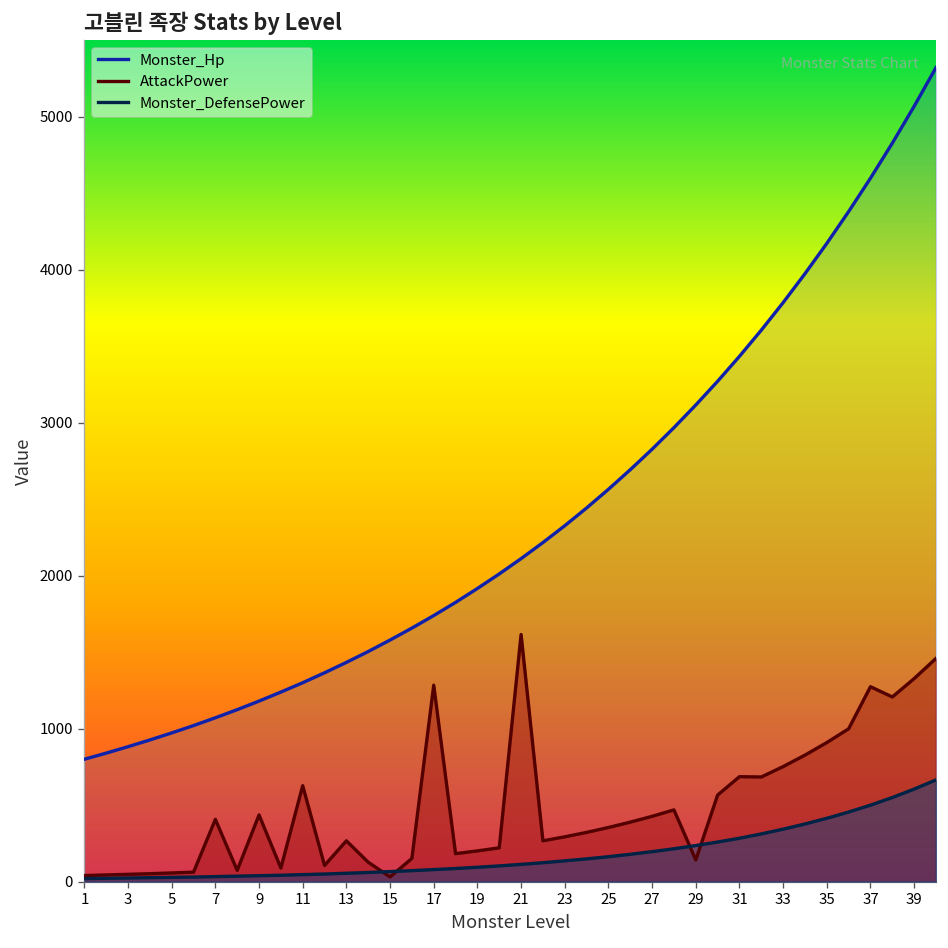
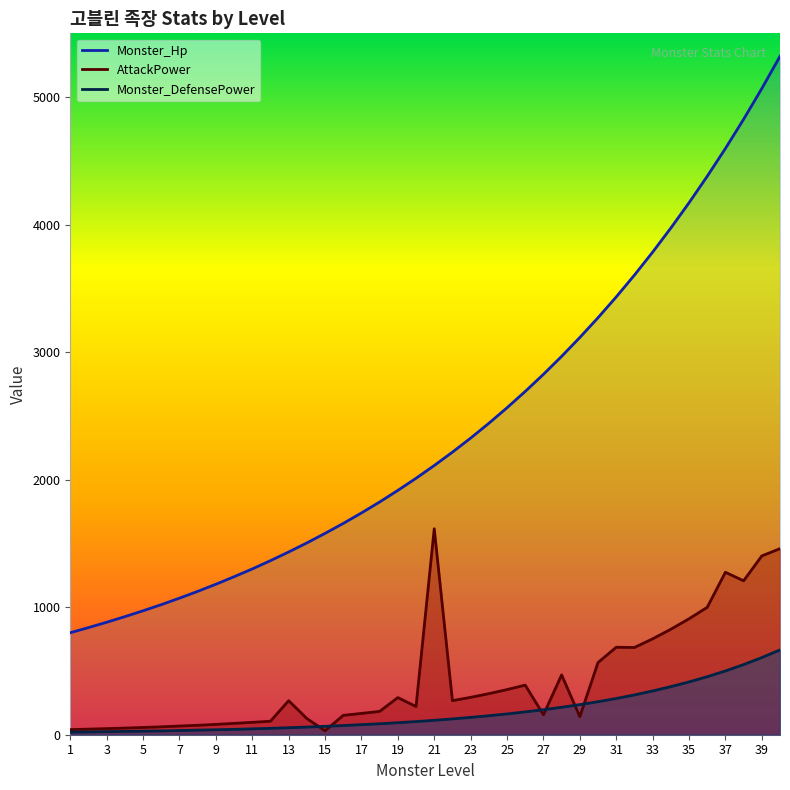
  {
    "AttackPower": {
      "1": 40,
      "3": 50,
      "5": 60,
-     "7": 410,
-     "9": 440,
-     "11": 630,
+     "7": 70,
+     "9": 80,
+     "11": 100,
      "13": 270,
      "15": 30,
-     "17": 1280,
-     "19": 200,
+     "17": 170,
+     "19": 290,
      "21": 1620,
      "23": 290,
      "25": 350,
-     "27": 430,
+     "27": 160,
      "29": 140,
      "31": 690,
      "33": 750,
      "35": 910,
      "37": 1270,
-     "39": 1330
+     "39": 1400
    }
  }
